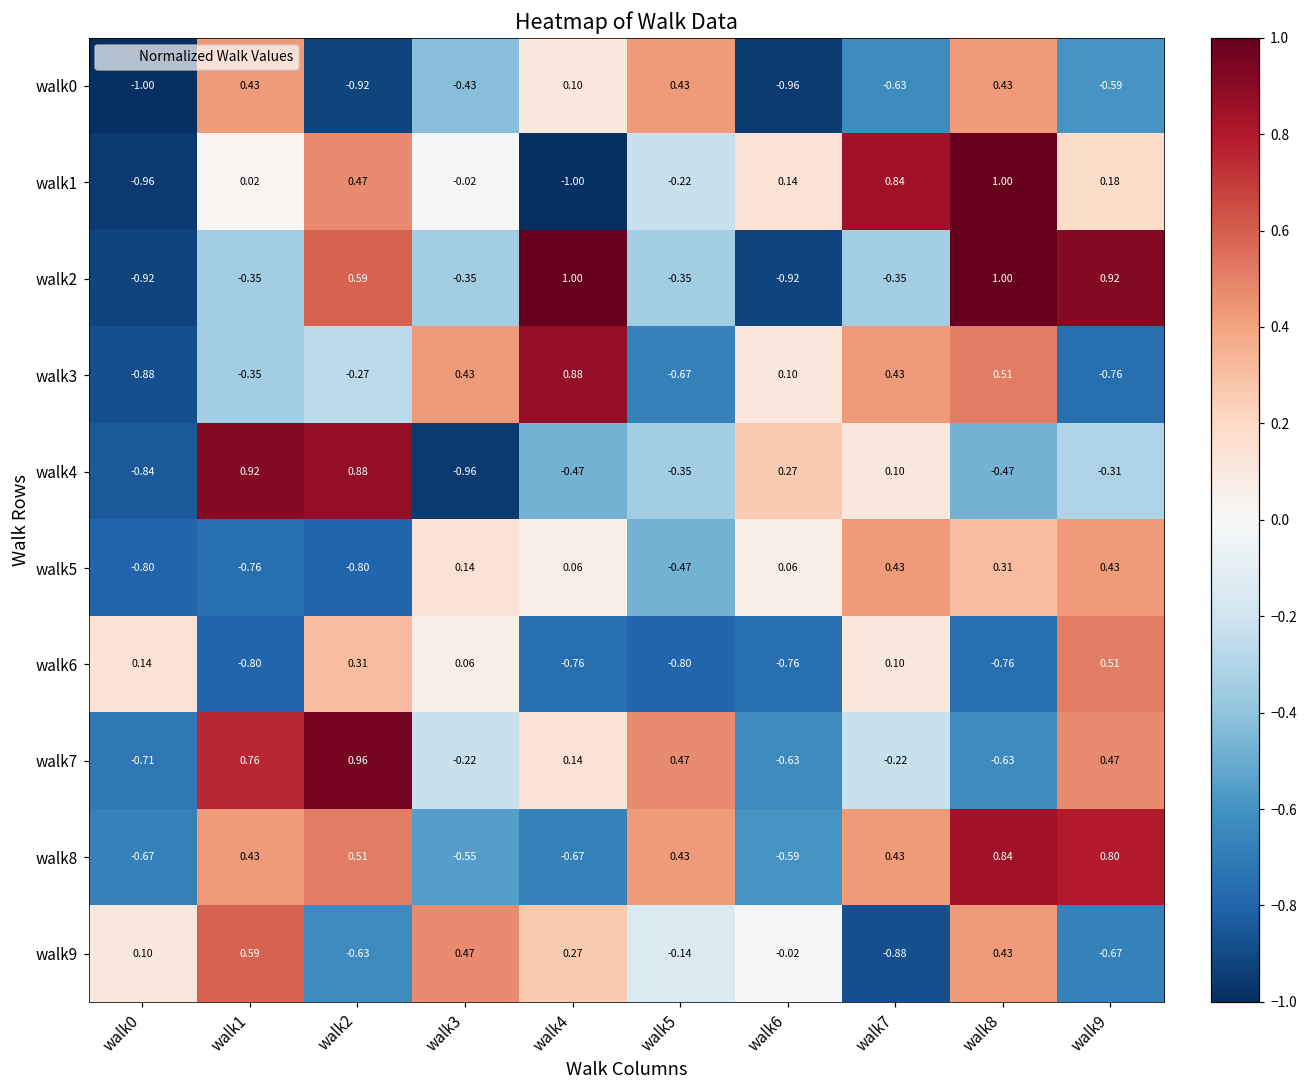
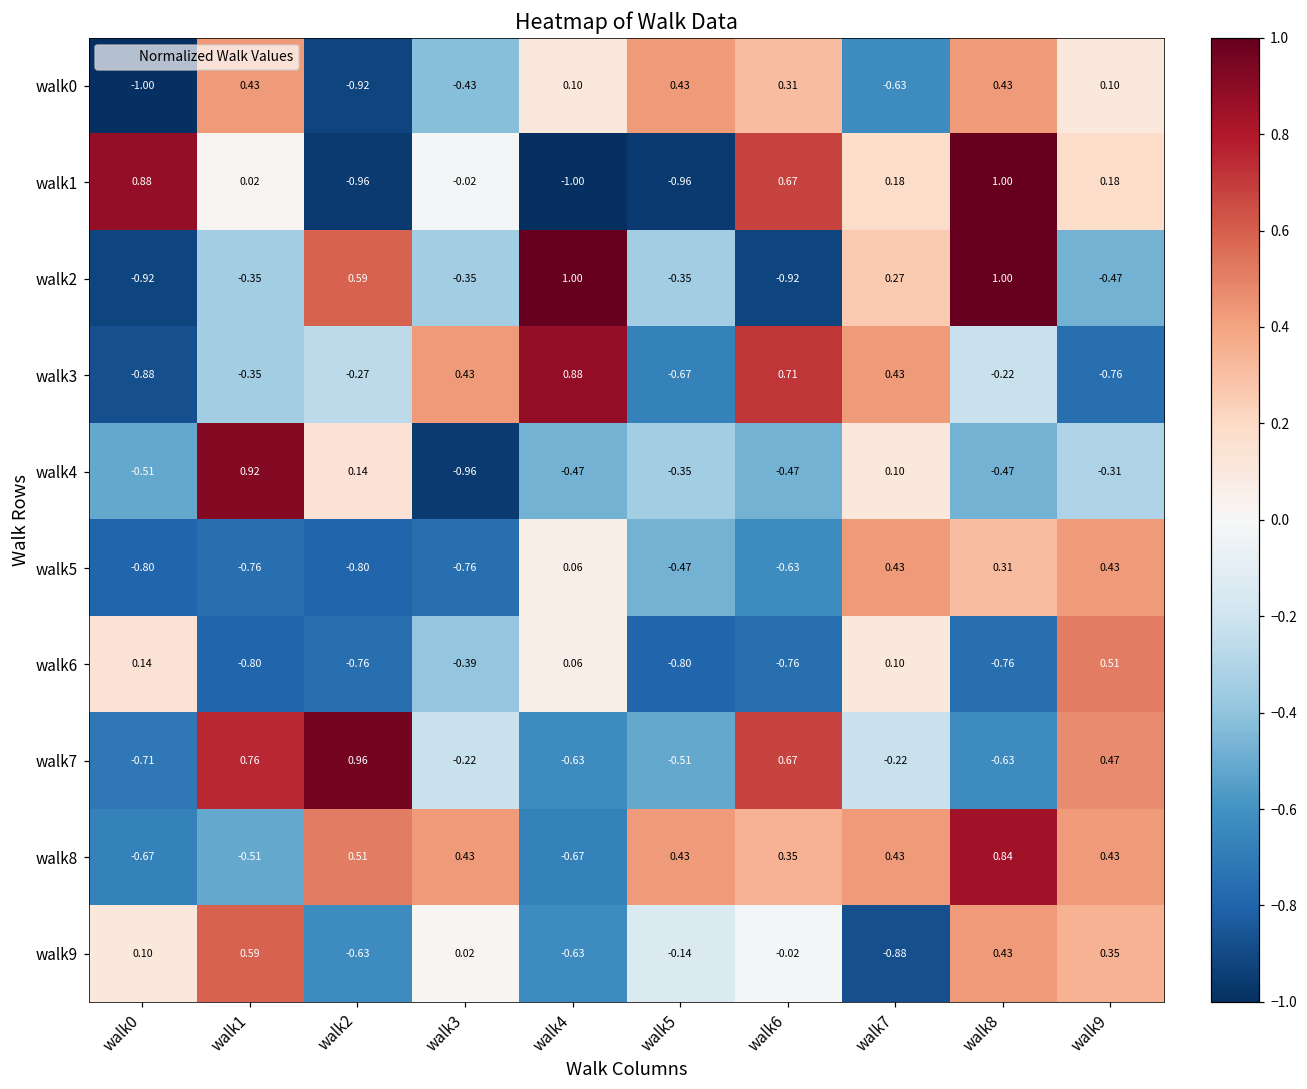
  {
    "walk0": {
      "walk0": -1.00,
      "walk1": 0.43,
      "walk2": -0.92,
      "walk3": -0.43,
      "walk4": 0.10,
      "walk5": 0.43,
-     "walk6": -0.96,
+     "walk6": 0.31,
      "walk7": -0.63,
      "walk8": 0.43,
-     "walk9": -0.59
+     "walk9": 0.10
    },
    "walk1": {
-     "walk0": -0.96,
+     "walk0": 0.88,
      "walk1": 0.02,
-     "walk2": 0.47,
+     "walk2": -0.96,
      "walk3": -0.02,
      "walk4": -1.00,
-     "walk5": -0.22,
-     "walk6": 0.14,
-     "walk7": 0.84,
+     "walk5": -0.96,
+     "walk6": 0.67,
+     "walk7": 0.18,
      "walk8": 1.00,
      "walk9": 0.18
    },
    "walk2": {
      "walk0": -0.92,
      "walk1": -0.35,
      "walk2": 0.59,
      "walk3": -0.35,
      "walk4": 1.00,
      "walk5": -0.35,
      "walk6": -0.92,
-     "walk7": -0.35,
+     "walk7": 0.27,
      "walk8": 1.00,
-     "walk9": 0.92
+     "walk9": -0.47
    },
    "walk3": {
      "walk0": -0.88,
      "walk1": -0.35,
      "walk2": -0.27,
      "walk3": 0.43,
      "walk4": 0.88,
      "walk5": -0.67,
-     "walk6": 0.10,
+     "walk6": 0.71,
      "walk7": 0.43,
-     "walk8": 0.51,
+     "walk8": -0.22,
      "walk9": -0.76
    },
    "walk4": {
-     "walk0": -0.84,
+     "walk0": -0.51,
      "walk1": 0.92,
-     "walk2": 0.88,
+     "walk2": 0.14,
      "walk3": -0.96,
      "walk4": -0.47,
      "walk5": -0.35,
-     "walk6": 0.27,
+     "walk6": -0.47,
      "walk7": 0.10,
      "walk8": -0.47,
      "walk9": -0.31
    },
    "walk5": {
      "walk0": -0.80,
      "walk1": -0.76,
      "walk2": -0.80,
-     "walk3": 0.14,
+     "walk3": -0.76,
      "walk4": 0.06,
      "walk5": -0.47,
-     "walk6": 0.06,
+     "walk6": -0.63,
      "walk7": 0.43,
      "walk8": 0.31,
      "walk9": 0.43
    },
    "walk6": {
      "walk0": 0.14,
      "walk1": -0.80,
-     "walk2": 0.31,
-     "walk3": 0.06,
-     "walk4": -0.76,
+     "walk2": -0.76,
+     "walk3": -0.39,
+     "walk4": 0.06,
      "walk5": -0.80,
      "walk6": -0.76,
      "walk7": 0.10,
      "walk8": -0.76,
      "walk9": 0.51
    },
    "walk7": {
      "walk0": -0.71,
      "walk1": 0.76,
      "walk2": 0.96,
      "walk3": -0.22,
-     "walk4": 0.14,
-     "walk5": 0.47,
-     "walk6": -0.63,
+     "walk4": -0.63,
+     "walk5": -0.51,
+     "walk6": 0.67,
      "walk7": -0.22,
      "walk8": -0.63,
      "walk9": 0.47
    },
    "walk8": {
      "walk0": -0.67,
-     "walk1": 0.43,
+     "walk1": -0.51,
      "walk2": 0.51,
-     "walk3": -0.55,
+     "walk3": 0.43,
      "walk4": -0.67,
      "walk5": 0.43,
-     "walk6": -0.59,
+     "walk6": 0.35,
      "walk7": 0.43,
      "walk8": 0.84,
-     "walk9": 0.80
+     "walk9": 0.43
    },
    "walk9": {
      "walk0": 0.10,
      "walk1": 0.59,
      "walk2": -0.63,
-     "walk3": 0.47,
-     "walk4": 0.27,
+     "walk3": 0.02,
+     "walk4": -0.63,
      "walk5": -0.14,
      "walk6": -0.02,
      "walk7": -0.88,
      "walk8": 0.43,
-     "walk9": -0.67
+     "walk9": 0.35
    }
  }
